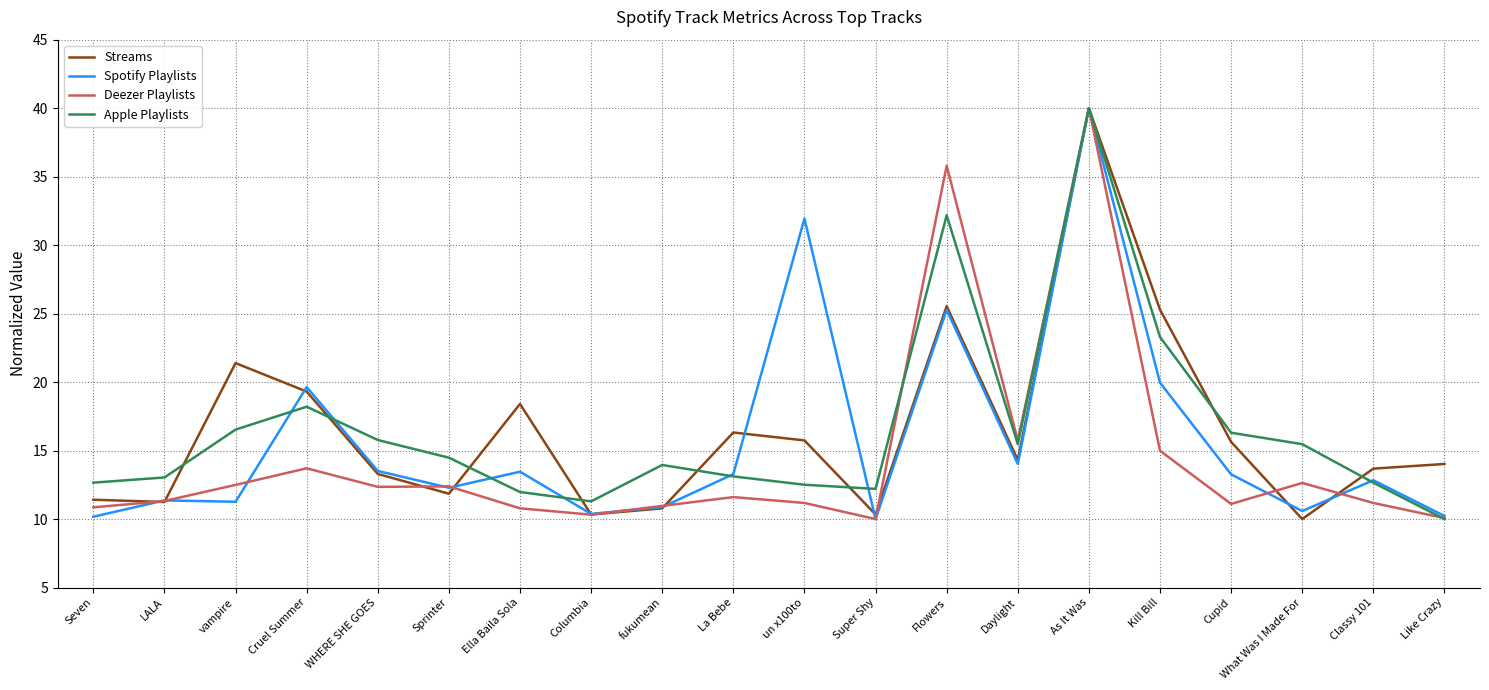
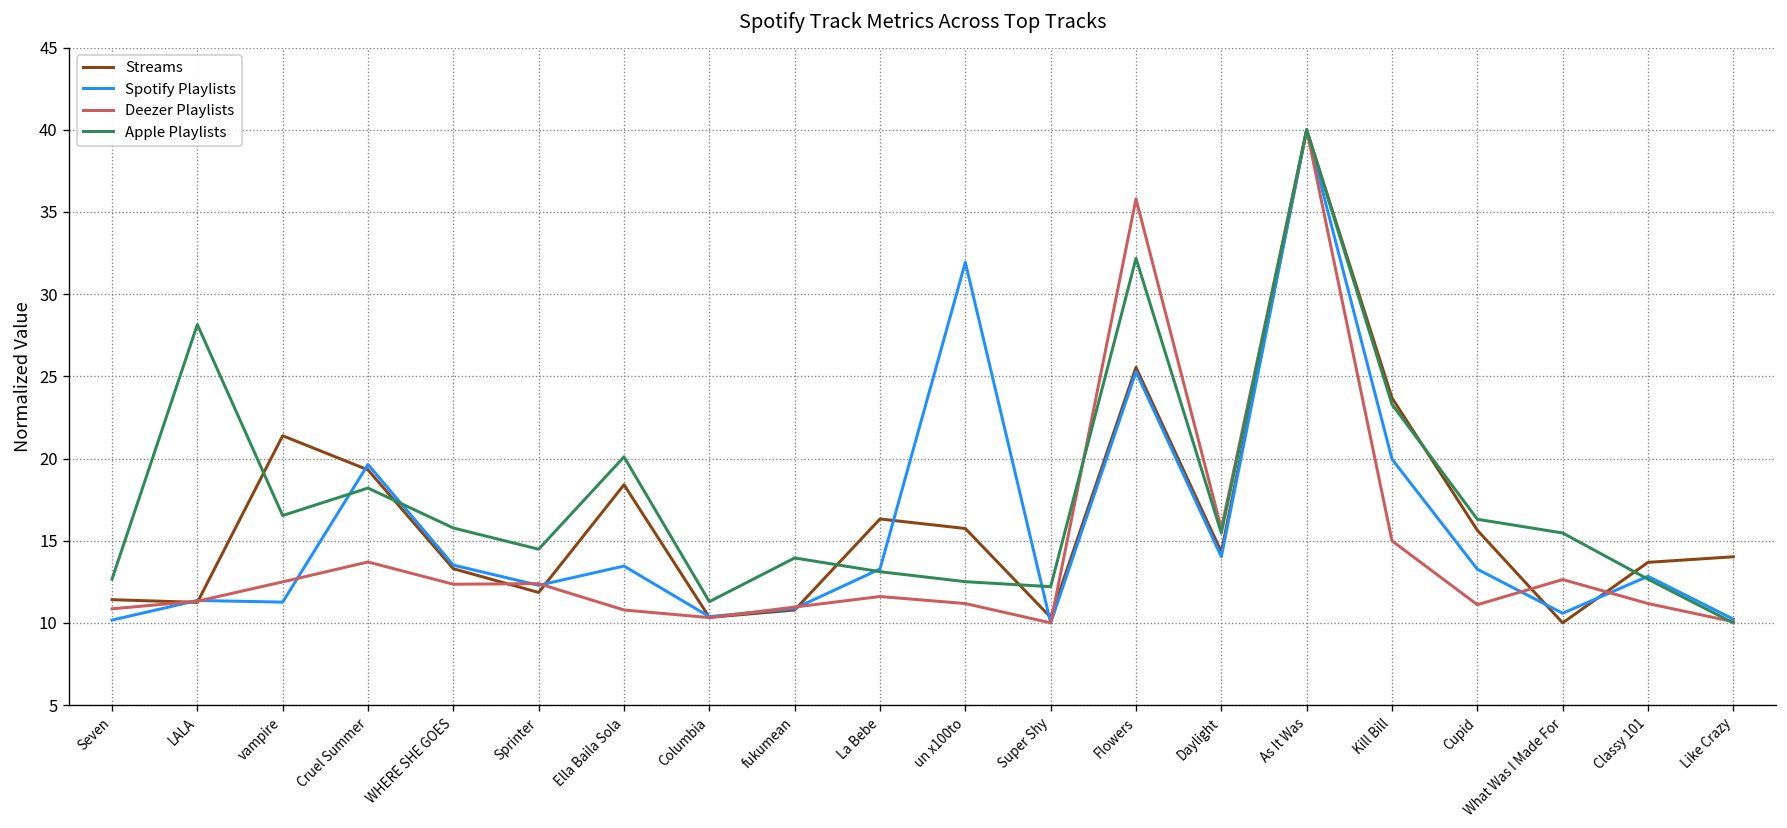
  {
    "Streams": {
      "Seven": 11.4,
      "vampire": 21.4,
      "Cruel Summer": 19.3,
      "WHERE SHE GOES": 13.3,
      "Sprinter": 11.9,
      "Ella Baila Sola": 18.4,
      "La Bebe": 16.3,
      "un x100to": 15.7,
      "Super Shy": 10.3,
      "Flowers": 25.5,
      "Daylight": 14.3,
-     "Kill Bill": 25.3,
+     "Kill Bill": 23.7,
      "Cupid": 15.6,
      "What Was I Made For": 10.0,
      "Classy 101": 13.7,
      "Like Crazy": 14.0
    },
    "Spotify Playlists": {
      "Seven": 10.2,
      "vampire": 11.3,
      "Cruel Summer": 19.6,
      "WHERE SHE GOES": 13.5,
      "Ella Baila Sola": 13.5,
      "un x100to": 31.9,
      "Flowers": 25.3,
      "Daylight": 14.0,
      "Kill Bill": 20.0,
      "Cupid": 13.3,
      "What Was I Made For": 10.6
    },
    "Deezer Playlists": {
      "Seven": 10.9,
      "vampire": 12.5,
      "Cruel Summer": 13.7,
      "WHERE SHE GOES": 12.4,
      "Ella Baila Sola": 10.8,
      "La Bebe": 11.6,
      "un x100to": 11.2,
      "Flowers": 35.8,
      "Daylight": 15.7,
      "Kill Bill": 15.0,
      "Cupid": 11.1,
      "What Was I Made For": 12.6,
      "Classy 101": 11.2
    },
    "Apple Playlists": {
      "Seven": 12.7,
-     "LALA": 13.0,
+     "LALA": 28.2,
      "vampire": 16.5,
      "Cruel Summer": 18.2,
      "WHERE SHE GOES": 15.8,
      "Sprinter": 14.5,
-     "Ella Baila Sola": 12.0,
+     "Ella Baila Sola": 20.1,
      "Columbia": 11.3,
      "fukumean": 13.9,
      "un x100to": 12.5,
      "Super Shy": 12.2,
      "Flowers": 32.2,
      "Daylight": 15.5,
      "Kill Bill": 23.3,
      "Cupid": 16.3,
      "What Was I Made For": 15.5
    }
  }
